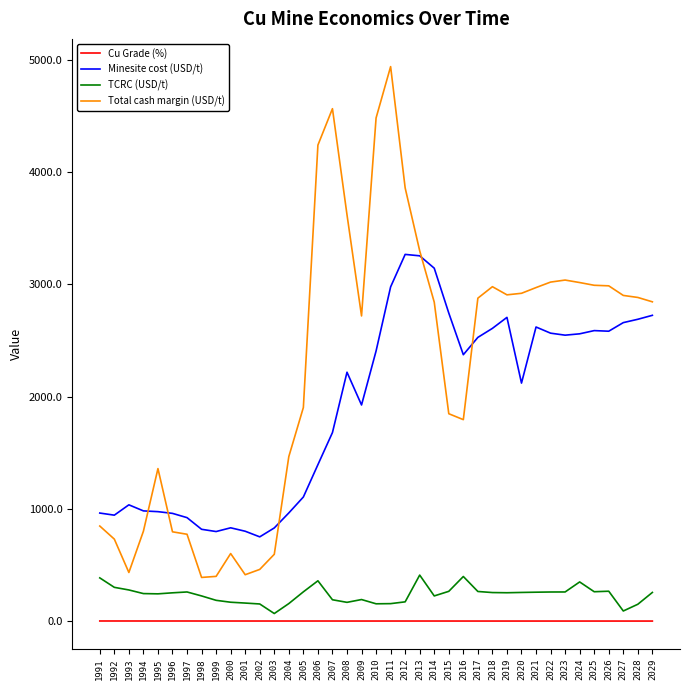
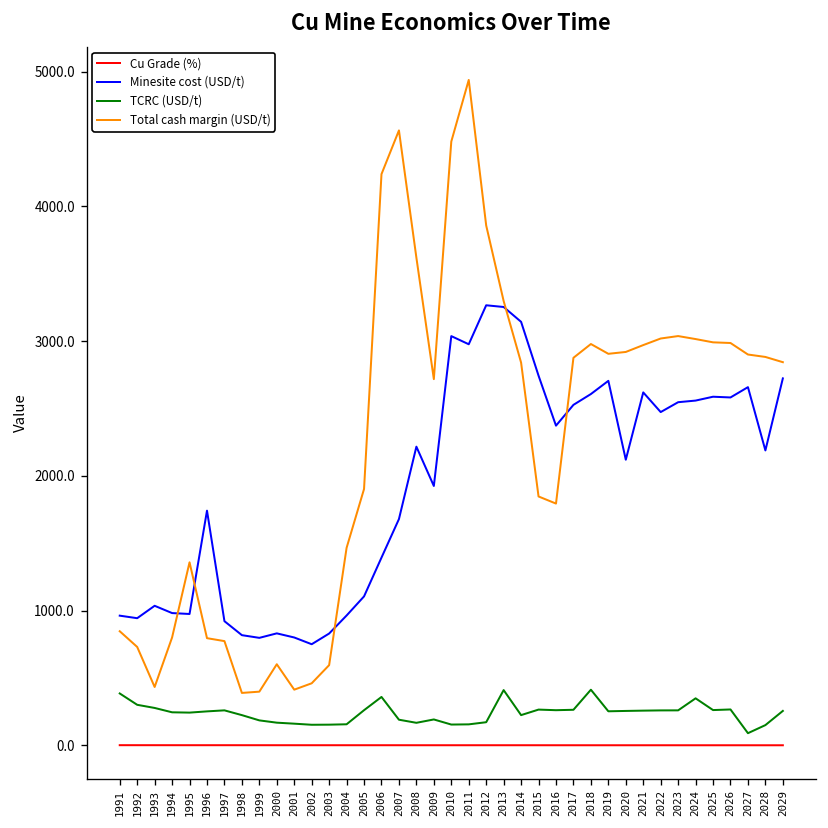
  {
    "Cu Grade (%)": {
      "1991": 0,
      "1992": 0,
      "1993": 0,
      "1994": 0,
      "1995": 0,
      "1996": 0,
      "1997": 0,
      "1998": 0,
      "1999": 0,
      "2000": 0,
      "2001": 0,
      "2002": 0,
      "2003": 0,
      "2004": 0,
      "2005": 0,
      "2006": 0,
      "2007": 0,
      "2008": 0,
      "2009": 0,
      "2010": 0,
      "2011": 0,
      "2012": 0,
      "2013": 0,
      "2014": 0,
      "2015": 0,
      "2016": 0,
      "2017": 0,
      "2018": 0,
      "2019": 0,
      "2020": 0,
      "2021": 0,
      "2022": 0,
      "2023": 0,
      "2024": 0,
      "2025": 0,
      "2026": 0,
      "2027": 0,
      "2028": 0,
      "2029": 0
    },
    "Minesite cost (USD/t)": {
      "1991": 960,
      "1992": 940,
      "1993": 1040,
      "1994": 980,
      "1995": 980,
-     "1996": 960,
+     "1996": 1740,
      "1997": 920,
      "1998": 820,
      "1999": 800,
      "2000": 830,
      "2001": 800,
      "2002": 750,
      "2003": 830,
      "2004": 960,
      "2005": 1110,
      "2006": 1390,
      "2007": 1680,
      "2008": 2220,
      "2009": 1920,
-     "2010": 2410,
+     "2010": 3040,
      "2011": 2980,
      "2012": 3270,
      "2013": 3250,
      "2014": 3140,
      "2015": 2740,
      "2016": 2370,
      "2017": 2530,
      "2018": 2610,
      "2019": 2710,
      "2020": 2120,
      "2021": 2620,
-     "2022": 2560,
+     "2022": 2470,
      "2023": 2550,
      "2024": 2560,
      "2025": 2590,
      "2026": 2580,
      "2027": 2660,
-     "2028": 2690,
+     "2028": 2190,
      "2029": 2720
    },
    "TCRC (USD/t)": {
      "1991": 390,
      "1992": 300,
      "1993": 280,
      "1994": 250,
      "1995": 240,
      "1996": 250,
      "1997": 260,
      "1998": 220,
      "1999": 190,
      "2000": 170,
      "2001": 160,
      "2002": 150,
-     "2003": 70,
+     "2003": 150,
      "2004": 160,
      "2005": 260,
      "2006": 360,
      "2007": 190,
      "2008": 170,
      "2009": 190,
      "2010": 150,
      "2011": 160,
      "2012": 170,
      "2013": 410,
      "2014": 220,
      "2015": 270,
-     "2016": 400,
+     "2016": 260,
      "2017": 260,
-     "2018": 250,
+     "2018": 410,
      "2019": 250,
      "2020": 260,
      "2021": 260,
      "2022": 260,
      "2023": 260,
      "2024": 350,
      "2025": 260,
      "2026": 270,
      "2027": 90,
      "2028": 150,
      "2029": 260
    },
    "Total cash margin (USD/t)": {
      "1991": 850,
      "1992": 730,
      "1993": 430,
      "1994": 800,
      "1995": 1360,
      "1996": 800,
      "1997": 770,
      "1998": 390,
      "1999": 400,
      "2000": 600,
      "2001": 410,
      "2002": 460,
      "2003": 600,
      "2004": 1470,
      "2005": 1900,
      "2006": 4240,
      "2007": 4560,
      "2008": 3620,
      "2009": 2720,
      "2010": 4480,
      "2011": 4940,
      "2012": 3860,
      "2013": 3300,
      "2014": 2840,
      "2015": 1850,
      "2016": 1790,
      "2017": 2880,
      "2018": 2980,
      "2019": 2910,
      "2020": 2920,
      "2021": 2970,
      "2022": 3020,
      "2023": 3040,
      "2024": 3020,
      "2025": 2990,
      "2026": 2990,
      "2027": 2900,
      "2028": 2880,
      "2029": 2840
    }
  }
